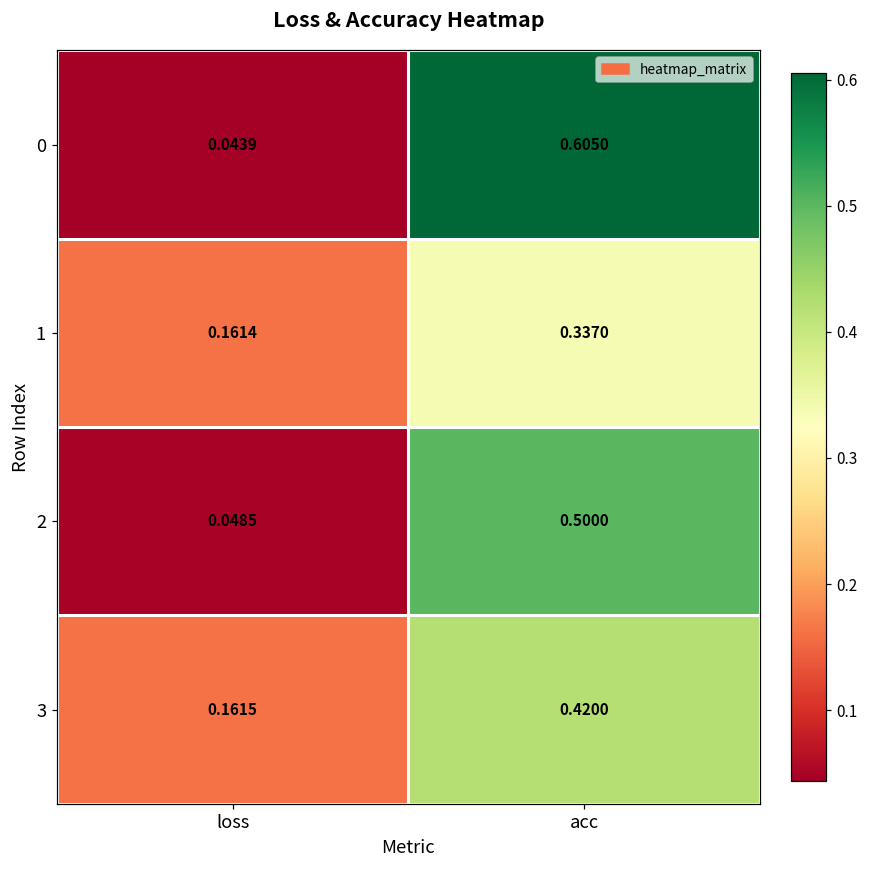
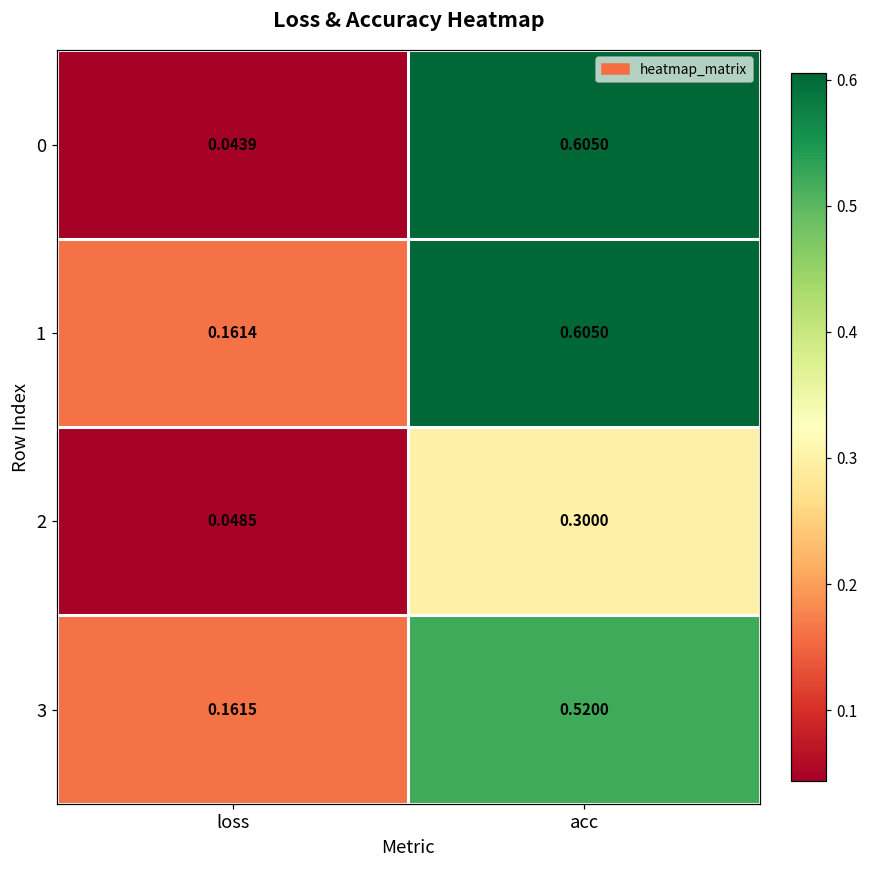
  {
    "0": {
      "loss": 0.0439,
      "acc": 0.6050
    },
    "1": {
      "loss": 0.1614,
-     "acc": 0.3370
+     "acc": 0.6050
    },
    "2": {
      "loss": 0.0485,
-     "acc": 0.5000
+     "acc": 0.3000
    },
    "3": {
      "loss": 0.1615,
-     "acc": 0.4200
+     "acc": 0.5200
    }
  }
